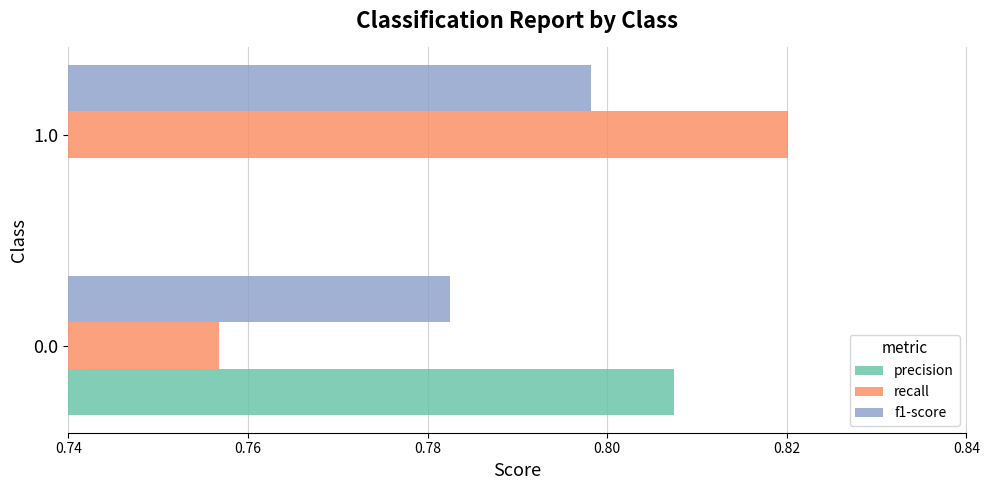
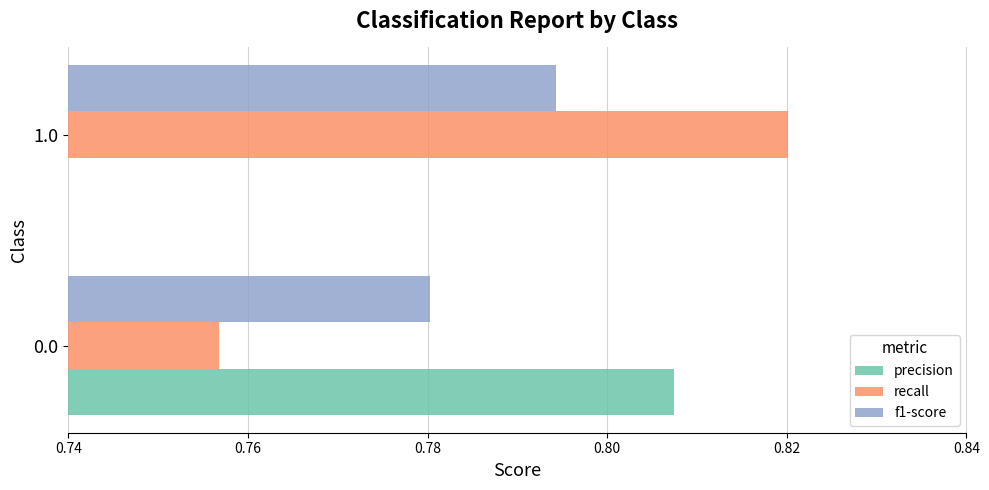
  {
    "precision": {
      "0.0": 0.807
    },
    "recall": {
      "1.0": 0.820,
      "0.0": 0.757
    },
    "f1-score": {
-     "1.0": 0.798,
-     "0.0": 0.783
+     "1.0": 0.794,
+     "0.0": 0.780
    }
  }
